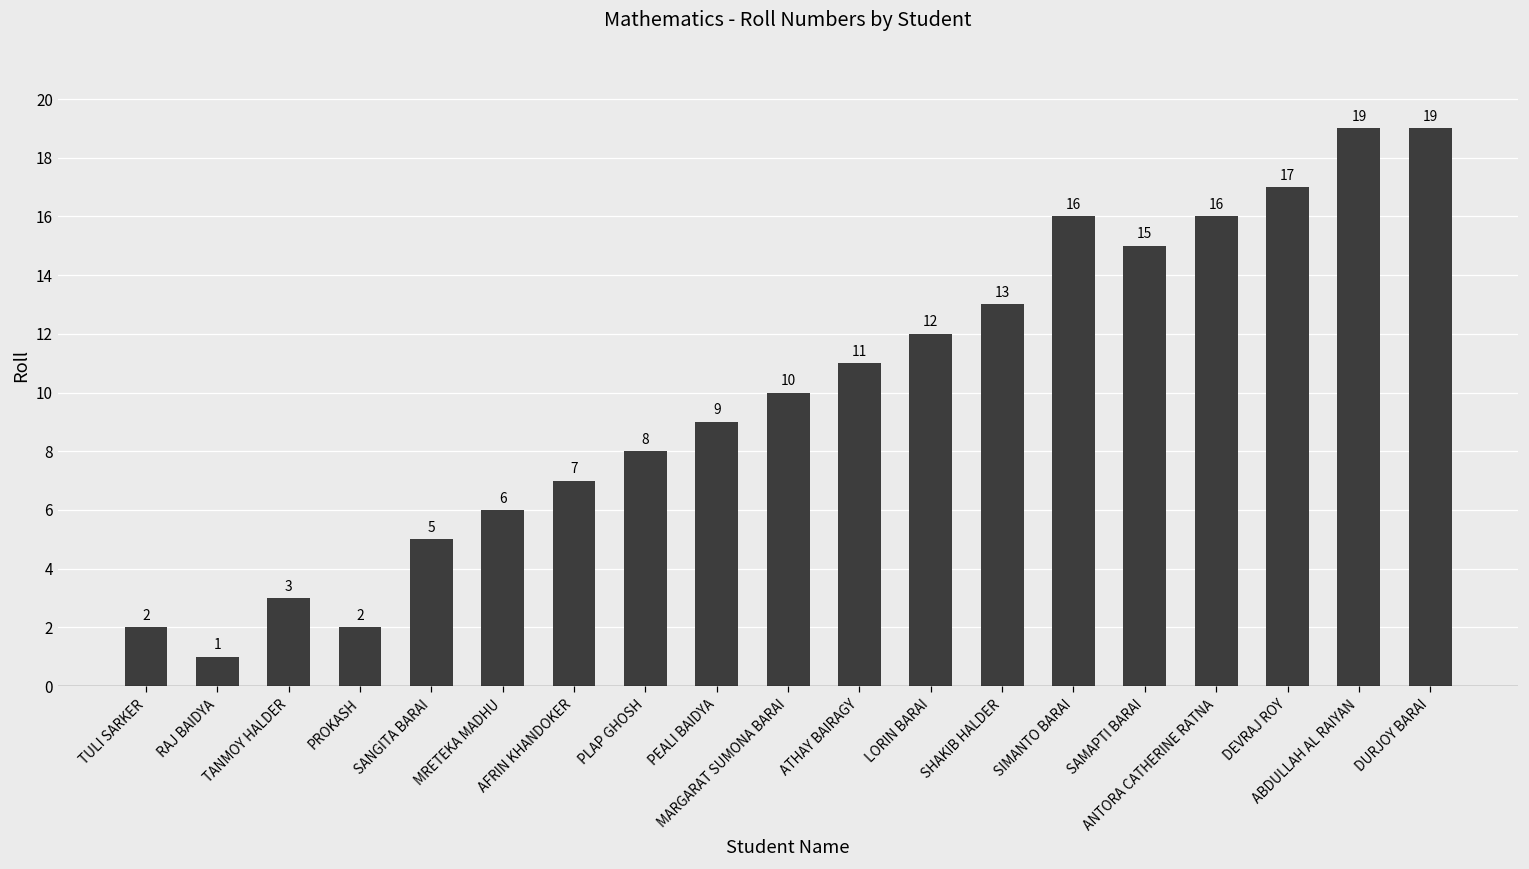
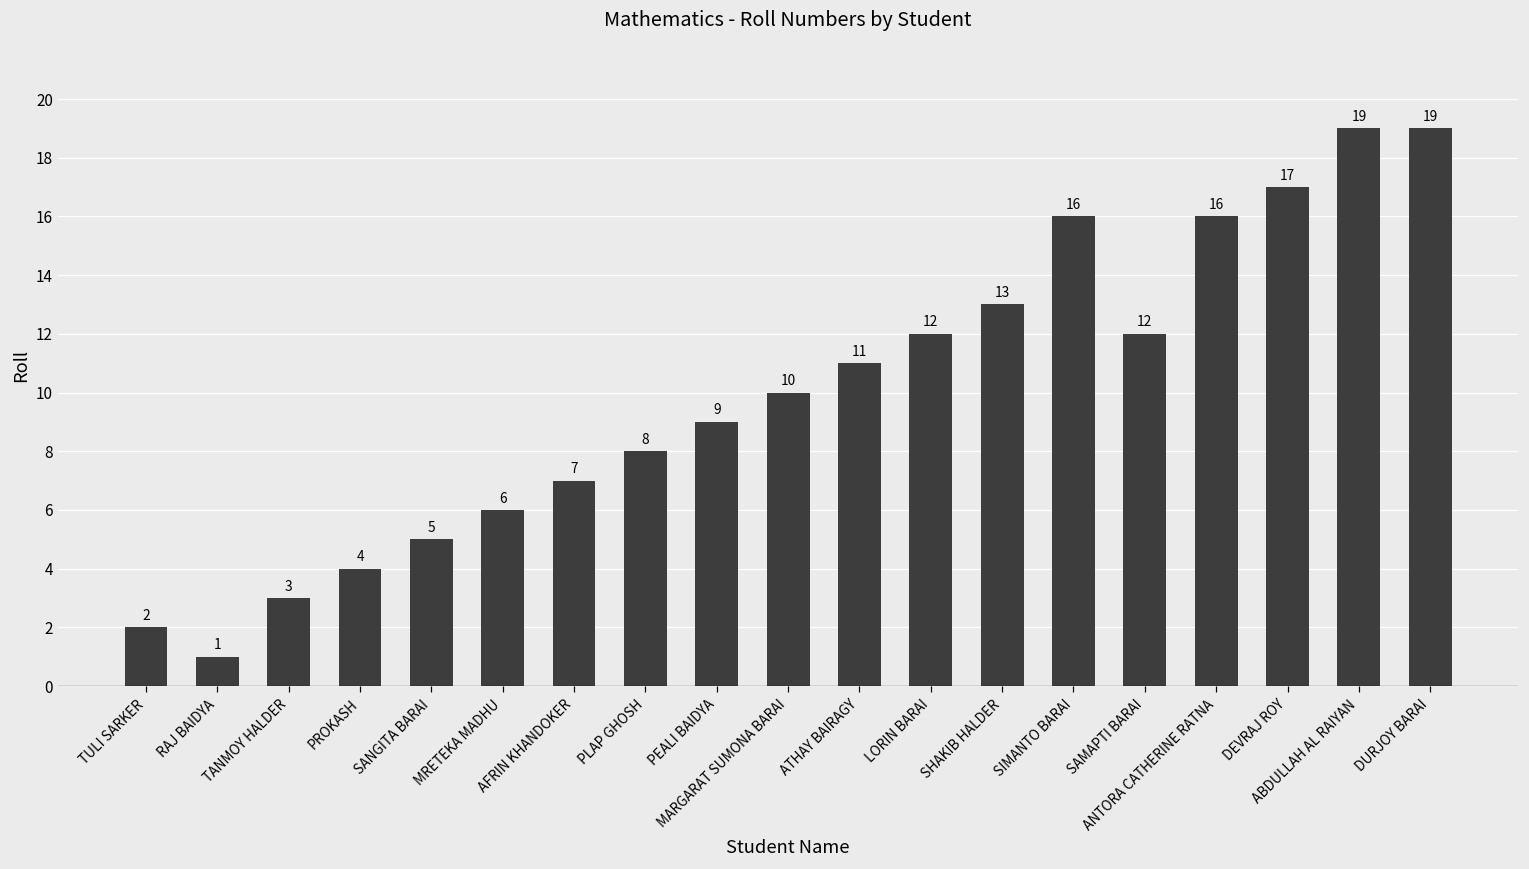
  {
    "TULI SARKER": 2,
    "RAJ BAIDYA": 1,
    "TANMOY HALDER": 3,
-   "PROKASH": 2,
+   "PROKASH": 4,
    "SANGITA BARAI": 5,
    "MRETEKA MADHU": 6,
    "AFRIN KHANDOKER": 7,
    "PLAP GHOSH": 8,
    "PEALI BAIDYA": 9,
    "MARGARAT SUMONA BARAI": 10,
    "ATHAY BAIRAGY": 11,
    "LORIN BARAI": 12,
    "SHAKIB HALDER": 13,
    "SIMANTO BARAI": 16,
-   "SAMAPTI BARAI": 15,
+   "SAMAPTI BARAI": 12,
    "ANTORA CATHERINE RATNA": 16,
    "DEVRAJ ROY": 17,
    "ABDULLAH AL RAIYAN": 19,
    "DURJOY BARAI": 19
  }
